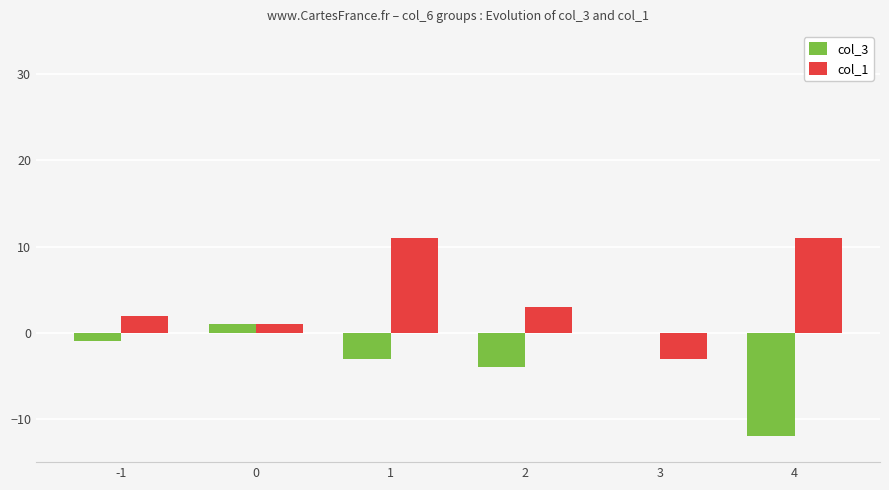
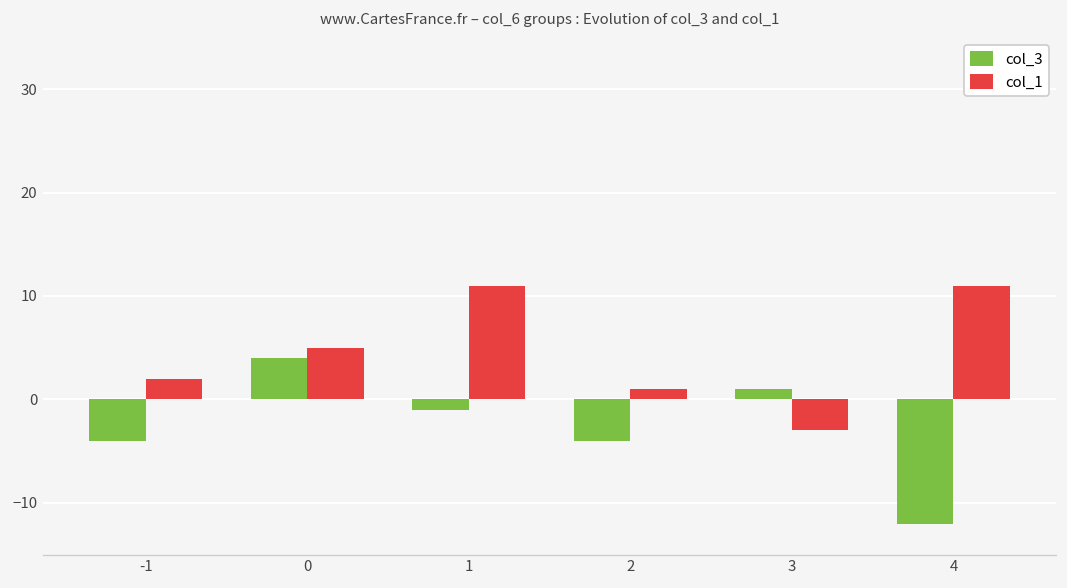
  {
    "col_3": {
-     "-1": -1,
-     "0": 1,
-     "1": -3,
+     "-1": -4,
+     "0": 4,
+     "1": -1,
      "2": -4,
-     "3": 0,
+     "3": 1,
      "4": -12
    },
    "col_1": {
      "-1": 2,
-     "0": 1,
+     "0": 5,
      "1": 11,
-     "2": 3,
+     "2": 1,
      "3": -3,
      "4": 11
    }
  }
